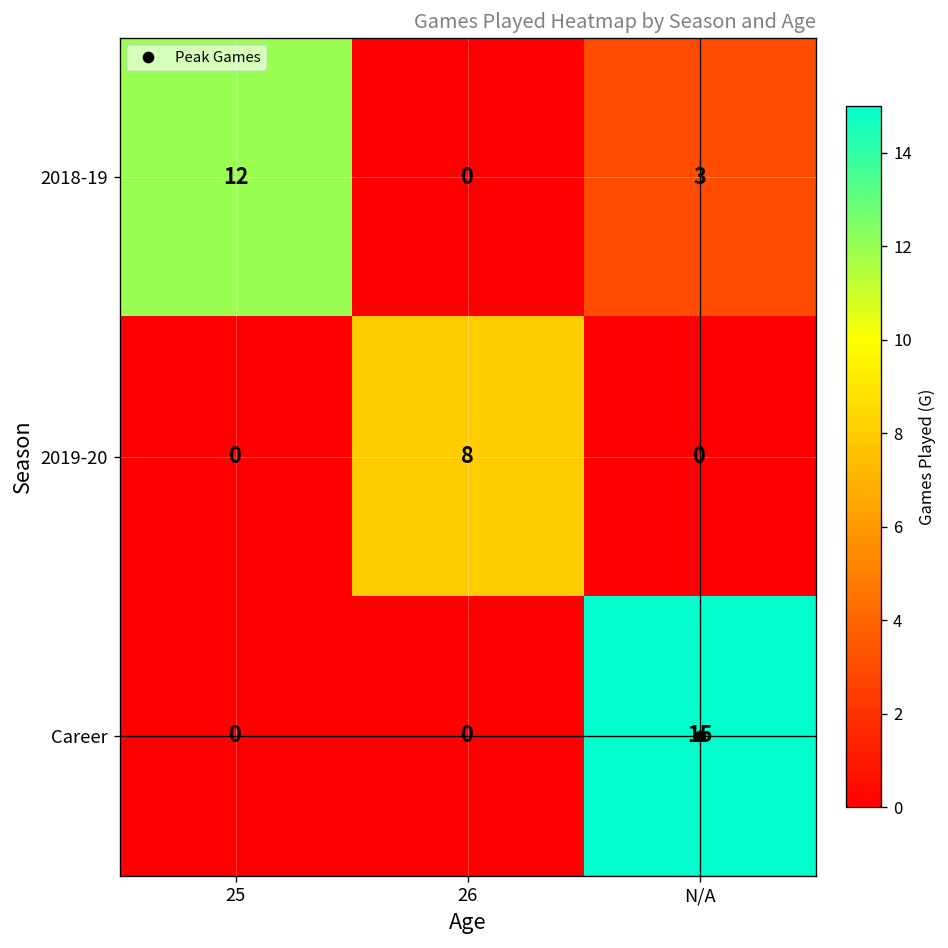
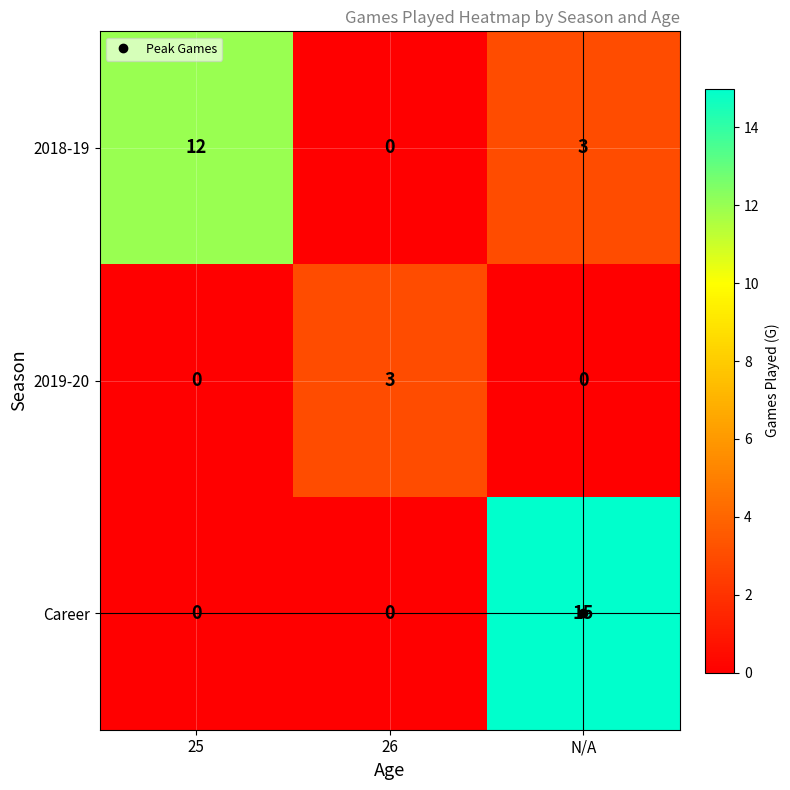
  {
    "2018-19": {
      "25": 12,
      "26": 0,
      "N/A": 3
    },
    "2019-20": {
      "25": 0,
-     "26": 8,
+     "26": 3,
      "N/A": 0
    },
    "Career": {
      "25": 0,
      "26": 0
    }
  }
